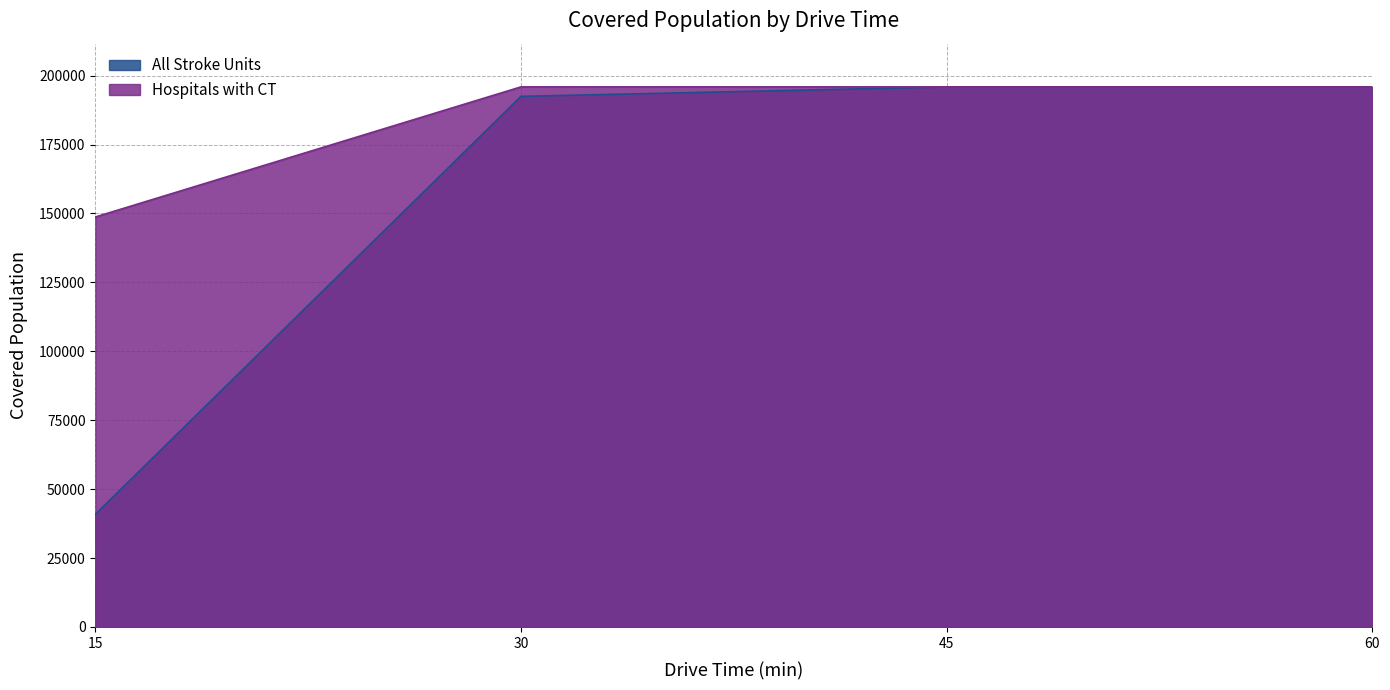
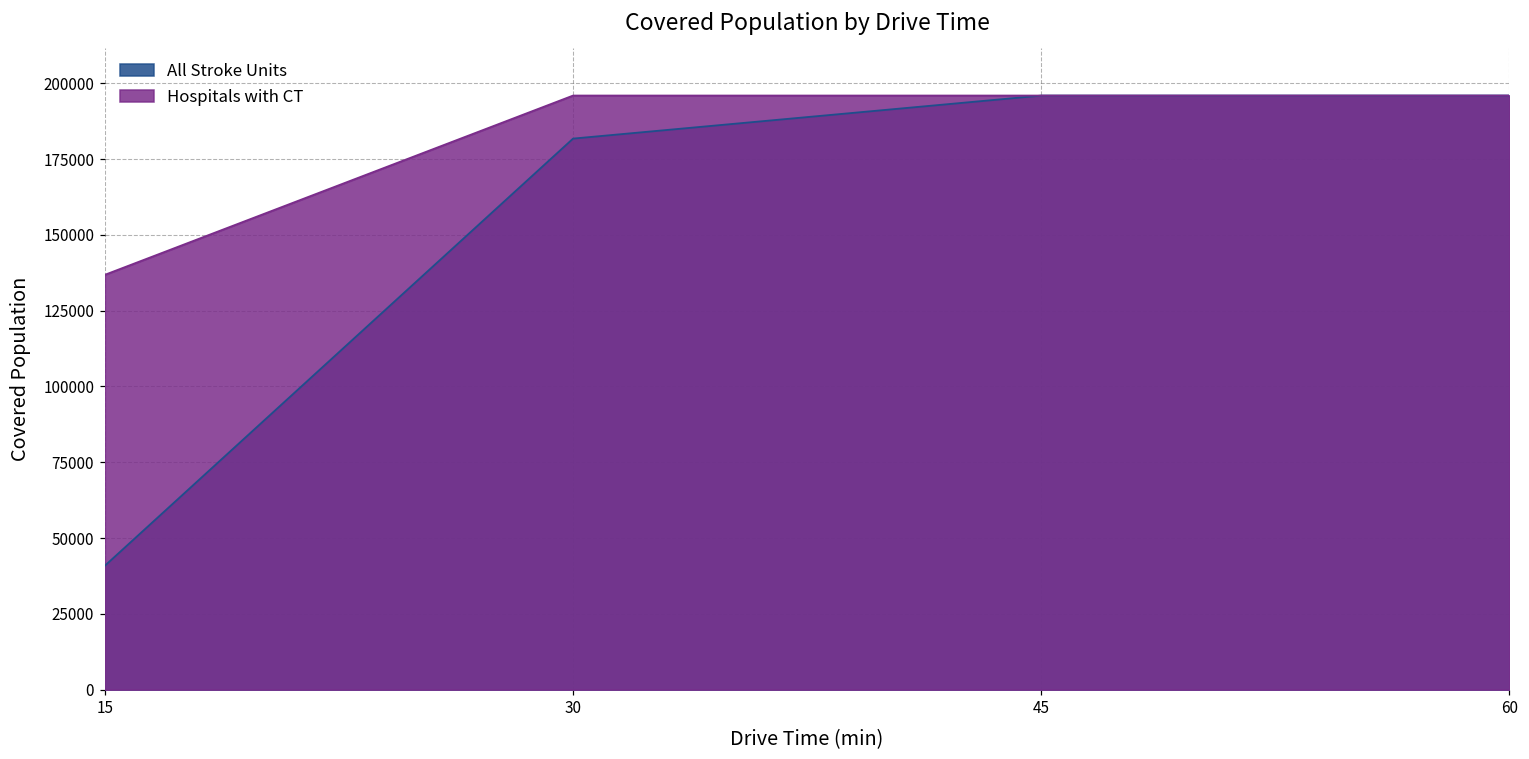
  {
    "All Stroke Units": {
      "15": 41000,
-     "30": 192000
+     "30": 182000
    },
    "Hospitals with CT": {
-     "15": 149000,
+     "15": 137000,
      "30": 196000
    }
  }
